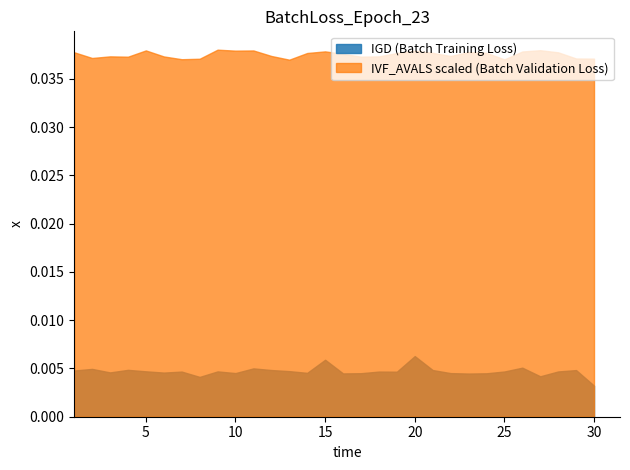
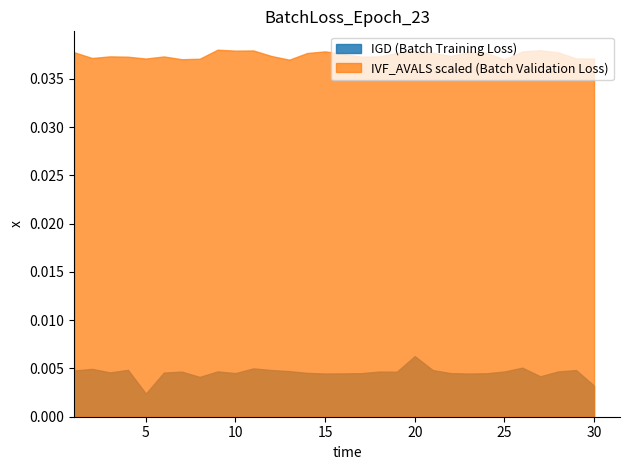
  {
    "IGD (Batch Training Loss)": {
-     "5": 0.005,
+     "5": 0.002,
      "10": 0.005,
-     "15": 0.006,
+     "15": 0.004,
      "20": 0.006,
      "25": 0.005,
      "30": 0.003
    },
    "IVF_AVALS scaled (Batch Validation Loss)": {
-     "5": 0.038,
+     "5": 0.037,
      "10": 0.038,
      "15": 0.038
    }
  }
